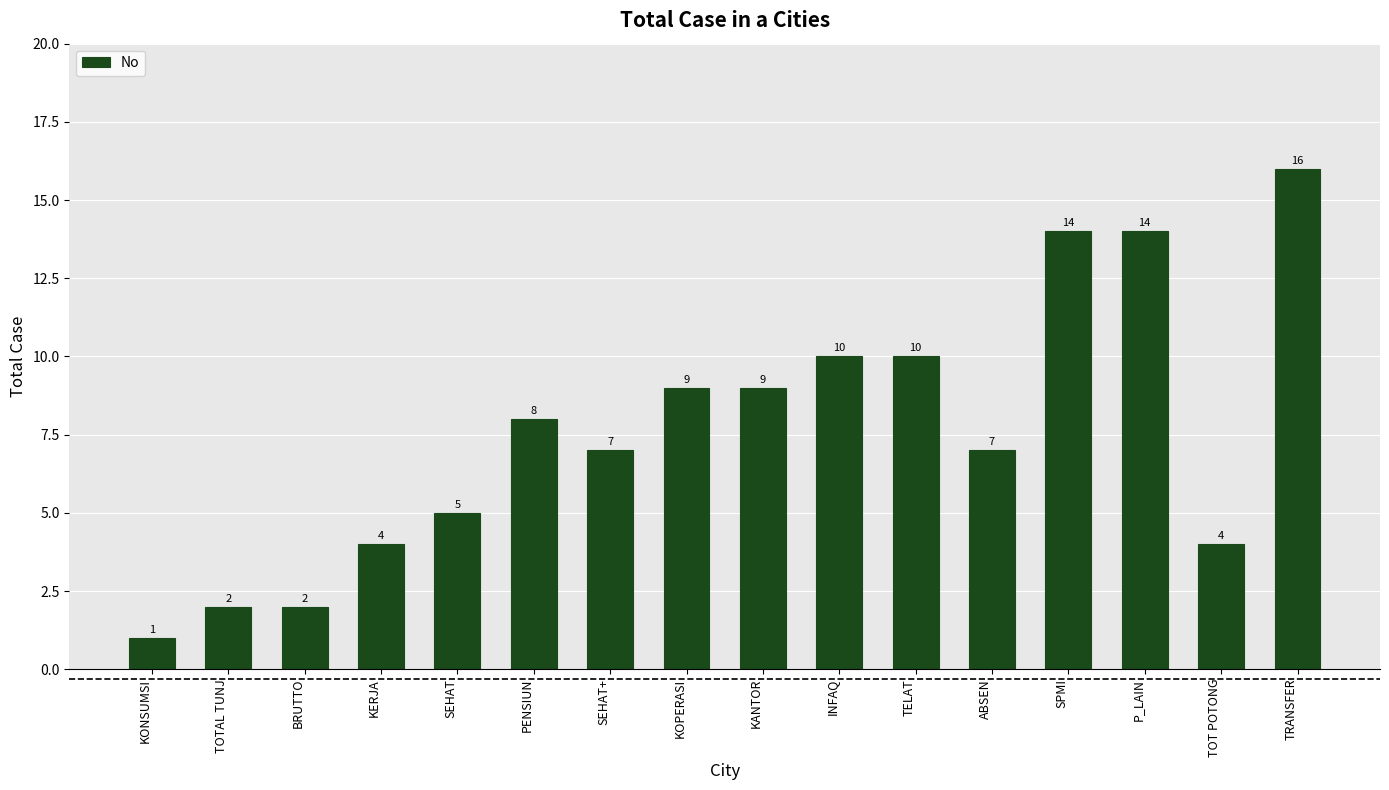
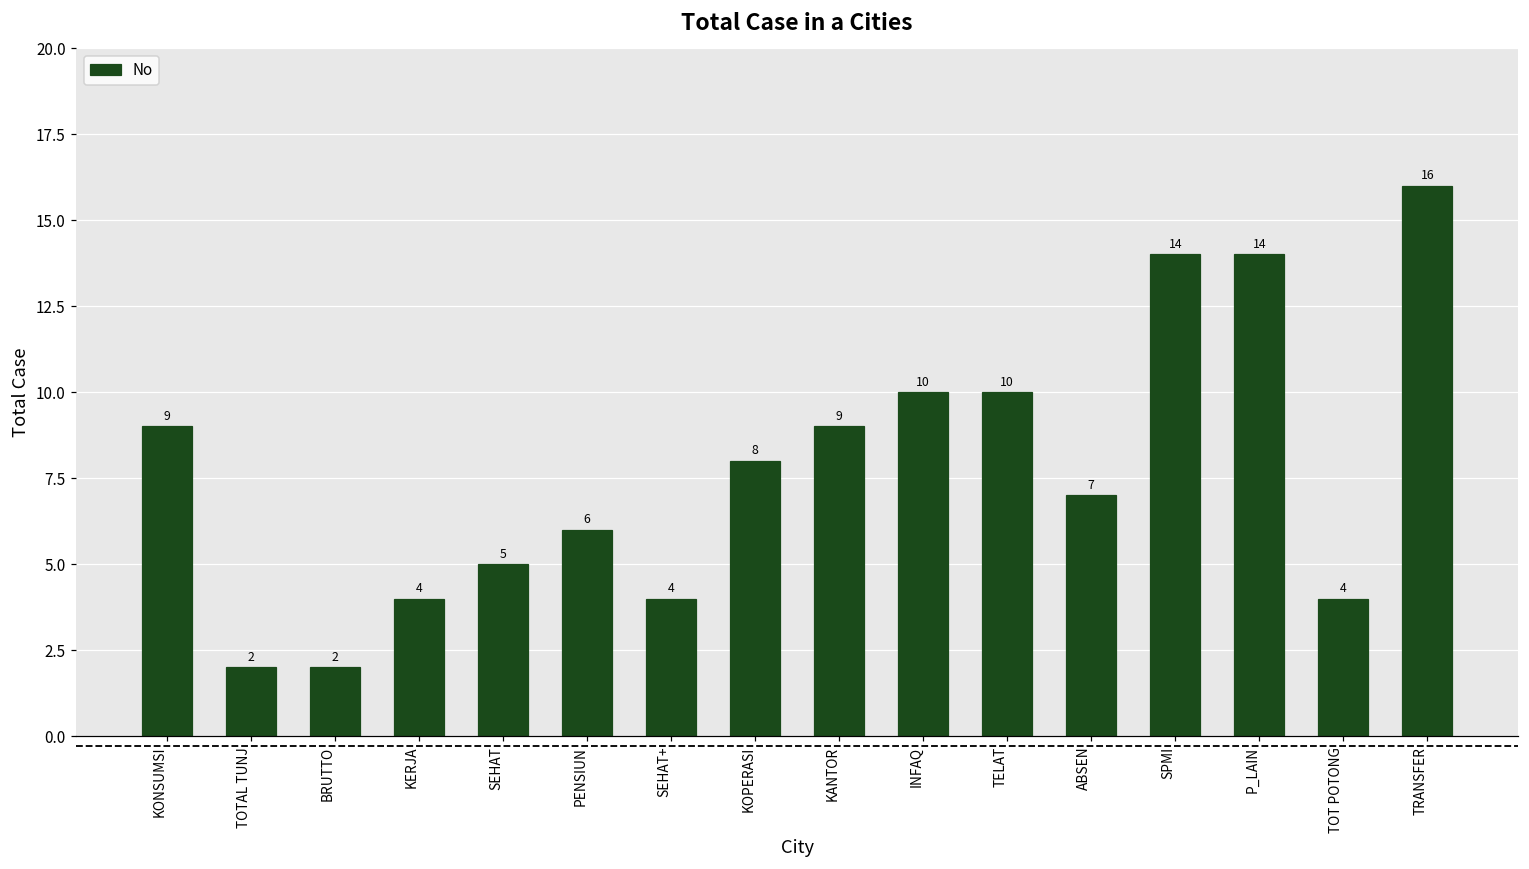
  {
-   "KONSUMSI": 1,
+   "KONSUMSI": 9,
    "TOTAL TUNJ": 2,
    "BRUTTO": 2,
    "KERJA": 4,
    "SEHAT": 5,
-   "PENSIUN": 8,
-   "SEHAT+": 7,
-   "KOPERASI": 9,
+   "PENSIUN": 6,
+   "SEHAT+": 4,
+   "KOPERASI": 8,
    "KANTOR": 9,
    "INFAQ": 10,
    "TELAT": 10,
    "ABSEN": 7,
    "SPMI": 14,
    "P_LAIN": 14,
    "TOT POTONG": 4,
    "TRANSFER": 16
  }
